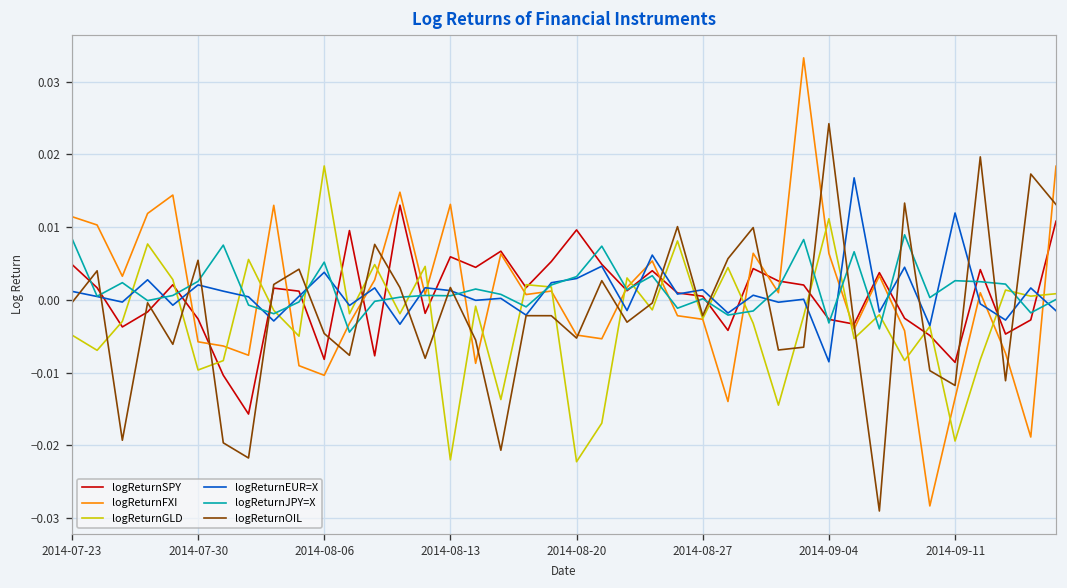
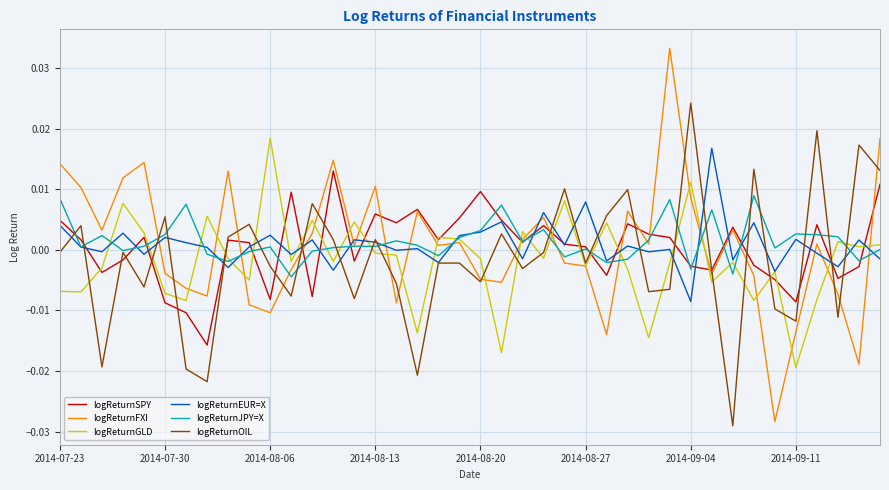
  {
    "logReturnSPY": {
      "2014-07-23": 0.005,
-     "2014-07-30": -0.003,
+     "2014-07-30": -0.009,
      "2014-08-06": -0.008,
      "2014-08-13": 0.006,
      "2014-08-20": 0.010,
      "2014-09-04": -0.003,
      "2014-09-11": -0.009
    },
    "logReturnFXI": {
-     "2014-07-23": 0.011,
-     "2014-07-30": -0.006,
+     "2014-07-23": 0.014,
+     "2014-07-30": -0.004,
      "2014-08-06": -0.010,
-     "2014-08-13": 0.013,
-     "2014-09-04": 0.006,
+     "2014-08-13": 0.010,
+     "2014-09-04": 0.009,
      "2014-09-11": -0.014
    },
    "logReturnGLD": {
-     "2014-07-23": -0.005,
-     "2014-07-30": -0.010,
+     "2014-07-23": -0.007,
+     "2014-07-30": -0.007,
      "2014-08-06": 0.018,
-     "2014-08-13": -0.022,
-     "2014-08-20": -0.022,
+     "2014-08-13": -0.001,
+     "2014-08-20": -0.001,
      "2014-09-04": 0.011,
      "2014-09-11": -0.019
    },
    "logReturnEUR=X": {
-     "2014-07-23": 0.001,
+     "2014-07-23": 0.004,
      "2014-07-30": 0.002,
-     "2014-08-06": 0.004,
+     "2014-08-06": 0.002,
      "2014-08-13": 0.001,
-     "2014-08-27": 0.001,
+     "2014-08-27": 0.008,
      "2014-09-04": -0.009,
-     "2014-09-11": 0.012
+     "2014-09-11": 0.002
    },
    "logReturnJPY=X": {
      "2014-07-23": 0.008,
      "2014-07-30": 0.003,
-     "2014-08-06": 0.005,
+     "2014-08-06": 0.000,
      "2014-08-13": 0.001,
      "2014-09-04": -0.003,
      "2014-09-11": 0.003
    },
    "logReturnOIL": {
      "2014-07-23": 0.000,
      "2014-07-30": 0.005,
-     "2014-08-06": -0.005,
+     "2014-08-06": -0.003,
      "2014-08-13": 0.002,
      "2014-09-04": 0.024,
      "2014-09-11": -0.012
    }
  }
